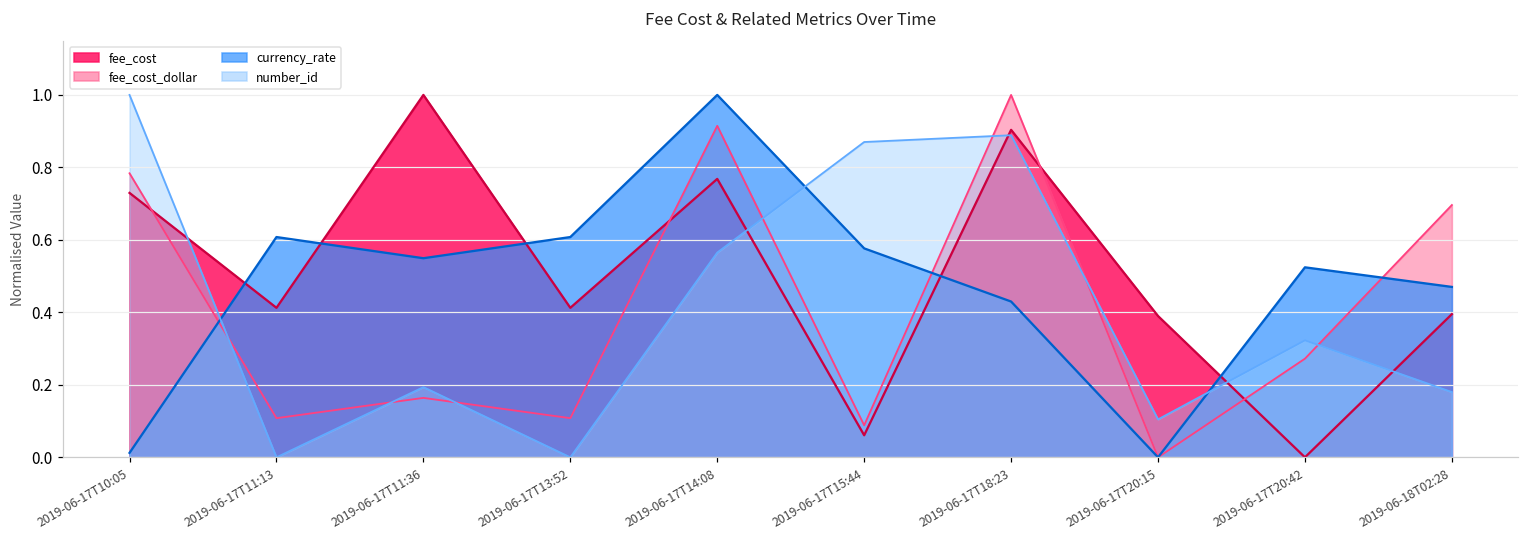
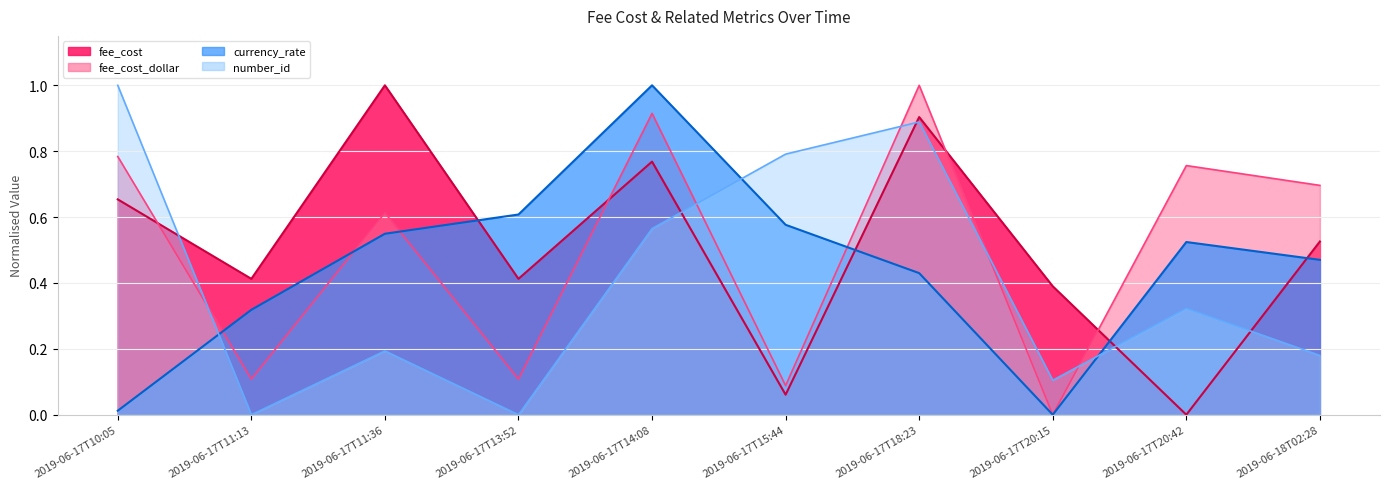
  {
    "fee_cost": {
-     "2019-06-17T10:05": 0.73,
+     "2019-06-17T10:05": 0.65,
      "2019-06-17T11:13": 0.41,
      "2019-06-17T11:36": 1.00,
      "2019-06-17T13:52": 0.41,
      "2019-06-17T14:08": 0.77,
      "2019-06-17T15:44": 0.06,
      "2019-06-17T18:23": 0.90,
      "2019-06-17T20:15": 0.39,
      "2019-06-17T20:42": 0.00,
-     "2019-06-18T02:28": 0.40
+     "2019-06-18T02:28": 0.53
    },
    "fee_cost_dollar": {
      "2019-06-17T10:05": 0.78,
      "2019-06-17T11:13": 0.11,
-     "2019-06-17T11:36": 0.16,
+     "2019-06-17T11:36": 0.61,
      "2019-06-17T13:52": 0.11,
      "2019-06-17T14:08": 0.91,
      "2019-06-17T15:44": 0.09,
      "2019-06-17T18:23": 1.00,
-     "2019-06-17T20:42": 0.27,
+     "2019-06-17T20:42": 0.76,
      "2019-06-18T02:28": 0.70
    },
    "currency_rate": {
      "2019-06-17T10:05": 0.01,
-     "2019-06-17T11:13": 0.61,
+     "2019-06-17T11:13": 0.32,
      "2019-06-17T11:36": 0.55,
      "2019-06-17T13:52": 0.61,
      "2019-06-17T14:08": 1.00,
      "2019-06-17T15:44": 0.58,
      "2019-06-17T18:23": 0.43,
      "2019-06-17T20:42": 0.52,
      "2019-06-18T02:28": 0.47
    },
    "number_id": {
      "2019-06-17T10:05": 1.00,
      "2019-06-17T11:13": 0.00,
      "2019-06-17T11:36": 0.19,
      "2019-06-17T13:52": 0.00,
      "2019-06-17T14:08": 0.57,
-     "2019-06-17T15:44": 0.87,
+     "2019-06-17T15:44": 0.79,
      "2019-06-17T18:23": 0.89,
      "2019-06-17T20:15": 0.10,
      "2019-06-17T20:42": 0.32,
      "2019-06-18T02:28": 0.18
    }
  }
